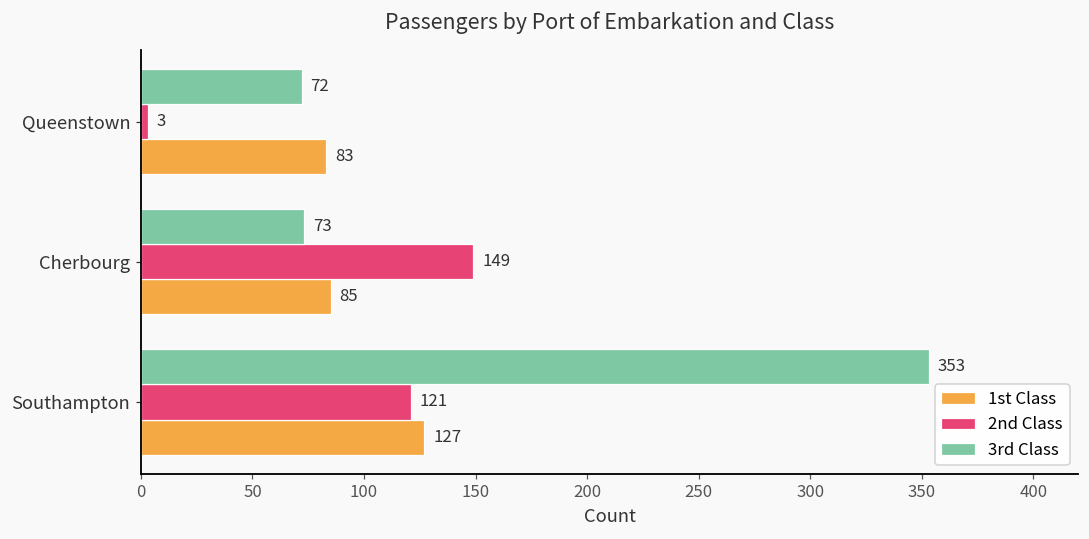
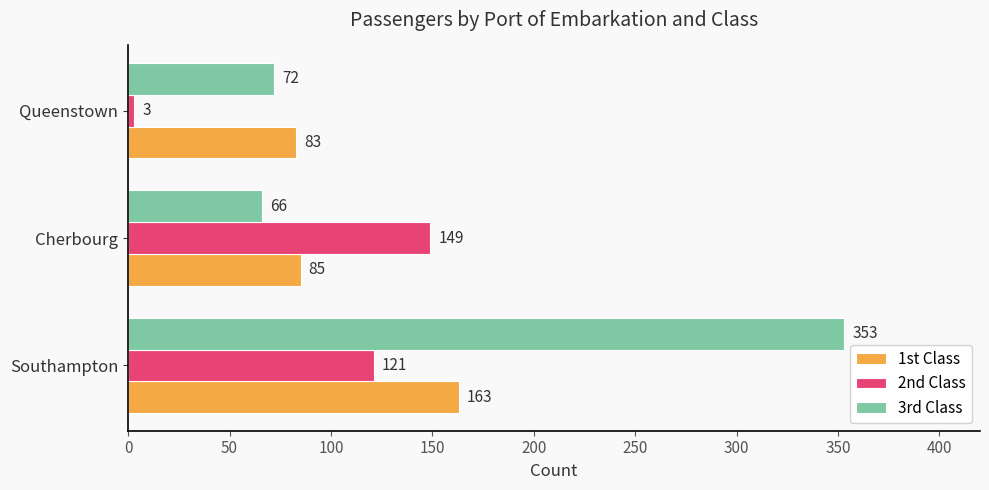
  {
    "1st Class": {
      "Queenstown": 83,
      "Cherbourg": 85,
-     "Southampton": 127
+     "Southampton": 163
    },
    "2nd Class": {
      "Queenstown": 3,
      "Cherbourg": 149,
      "Southampton": 121
    },
    "3rd Class": {
      "Queenstown": 72,
-     "Cherbourg": 73,
+     "Cherbourg": 66,
      "Southampton": 353
    }
  }
